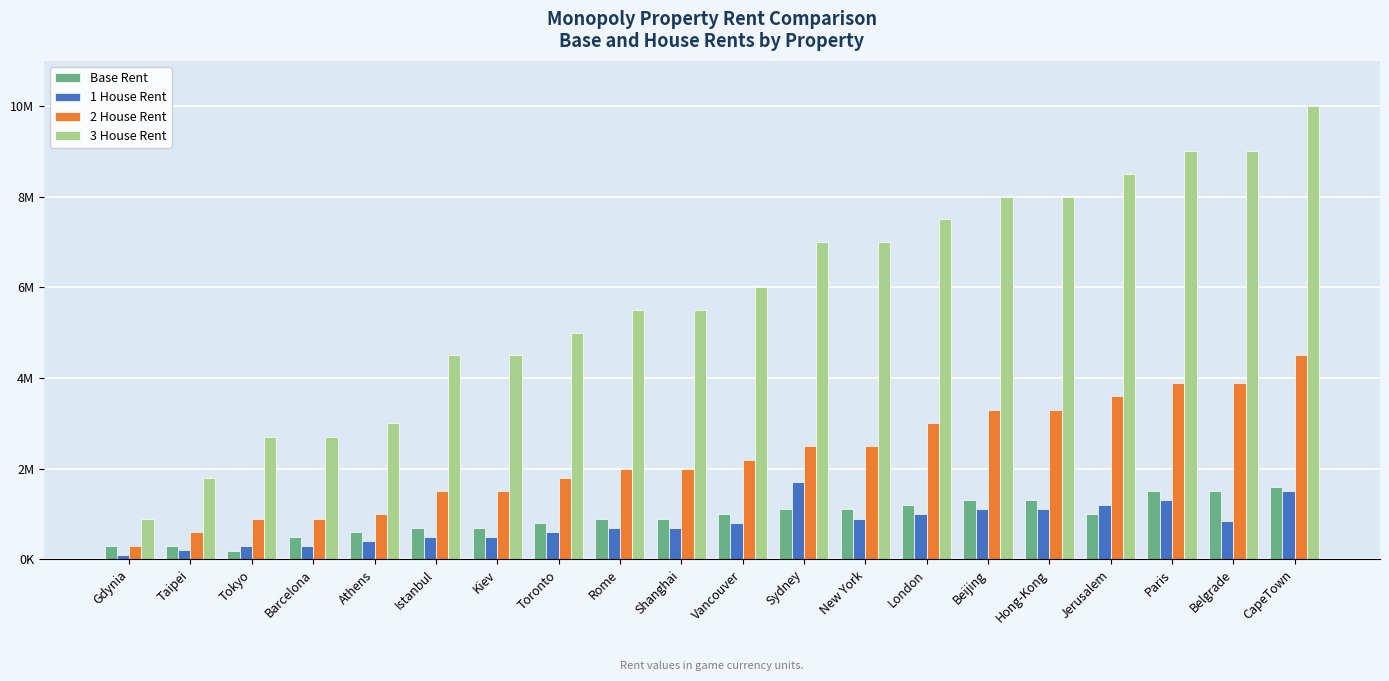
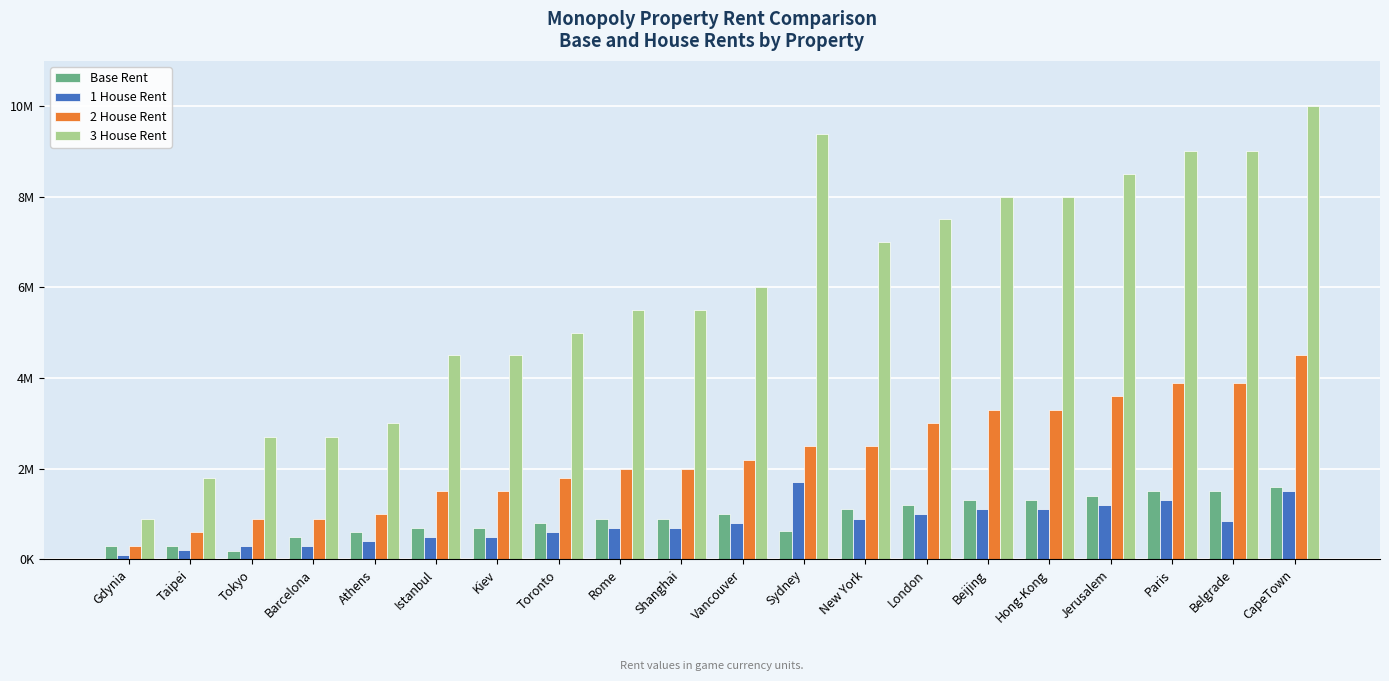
  {
    "Base Rent": {
      "Gdynia": 300000,
      "Taipei": 300000,
      "Tokyo": 200000,
      "Barcelona": 500000,
      "Athens": 600000,
      "Istanbul": 700000,
      "Kiev": 700000,
      "Toronto": 800000,
      "Rome": 900000,
      "Shanghai": 900000,
      "Vancouver": 1000000,
-     "Sydney": 1100000,
+     "Sydney": 600000,
      "New York": 1100000,
      "London": 1200000,
      "Beijing": 1300000,
      "Hong-Kong": 1300000,
-     "Jerusalem": 1000000,
+     "Jerusalem": 1400000,
      "Paris": 1500000,
      "Belgrade": 1500000,
      "CapeTown": 1600000
    },
    "1 House Rent": {
      "Gdynia": 100000,
      "Taipei": 200000,
      "Tokyo": 300000,
      "Barcelona": 300000,
      "Athens": 400000,
      "Istanbul": 500000,
      "Kiev": 500000,
      "Toronto": 600000,
      "Rome": 700000,
      "Shanghai": 700000,
      "Vancouver": 800000,
      "Sydney": 1700000,
      "New York": 900000,
      "London": 1000000,
      "Beijing": 1100000,
      "Hong-Kong": 1100000,
      "Jerusalem": 1200000,
      "Paris": 1300000,
      "Belgrade": 900000,
      "CapeTown": 1500000
    },
    "2 House Rent": {
      "Gdynia": 300000,
      "Taipei": 600000,
      "Tokyo": 900000,
      "Barcelona": 900000,
      "Athens": 1000000,
      "Istanbul": 1500000,
      "Kiev": 1500000,
      "Toronto": 1800000,
      "Rome": 2000000,
      "Shanghai": 2000000,
      "Vancouver": 2200000,
      "Sydney": 2500000,
      "New York": 2500000,
      "London": 3000000,
      "Beijing": 3300000,
      "Hong-Kong": 3300000,
      "Jerusalem": 3600000,
      "Paris": 3900000,
      "Belgrade": 3900000,
      "CapeTown": 4500000
    },
    "3 House Rent": {
      "Gdynia": 900000,
      "Taipei": 1800000,
      "Tokyo": 2700000,
      "Barcelona": 2700000,
      "Athens": 3000000,
      "Istanbul": 4500000,
      "Kiev": 4500000,
      "Toronto": 5000000,
      "Rome": 5500000,
      "Shanghai": 5500000,
      "Vancouver": 6000000,
-     "Sydney": 7000000,
+     "Sydney": 9400000,
      "New York": 7000000,
      "London": 7500000,
      "Beijing": 8000000,
      "Hong-Kong": 8000000,
      "Jerusalem": 8500000,
      "Paris": 9000000,
      "Belgrade": 9000000,
      "CapeTown": 10000000
    }
  }
